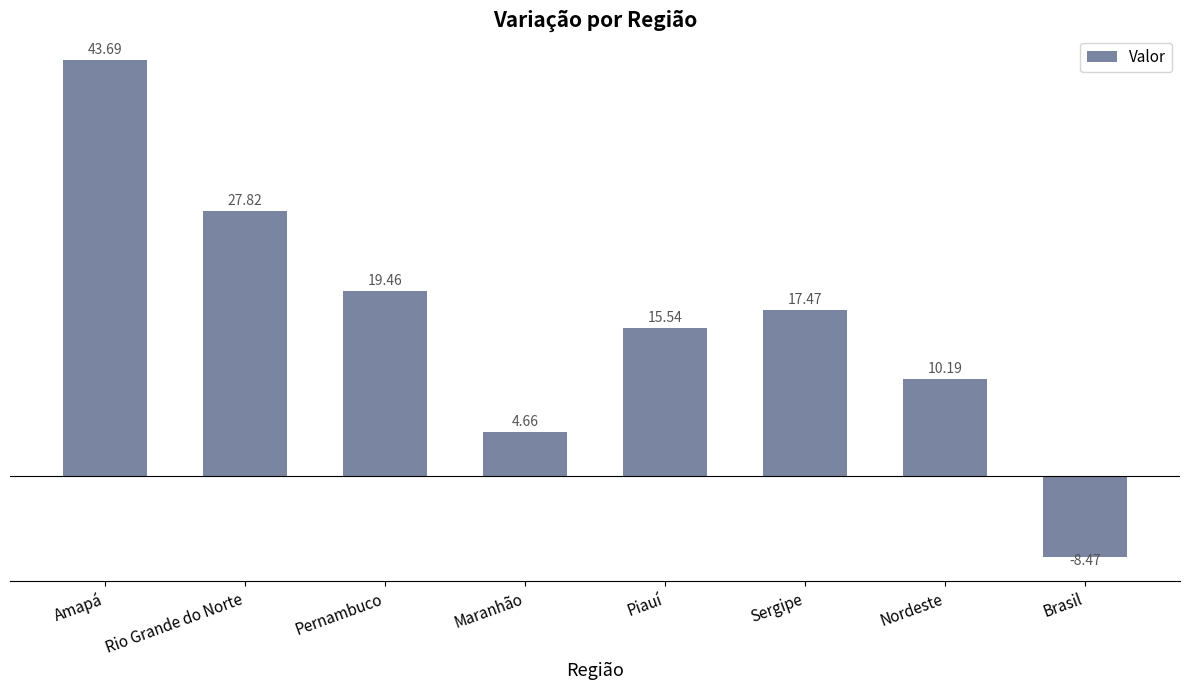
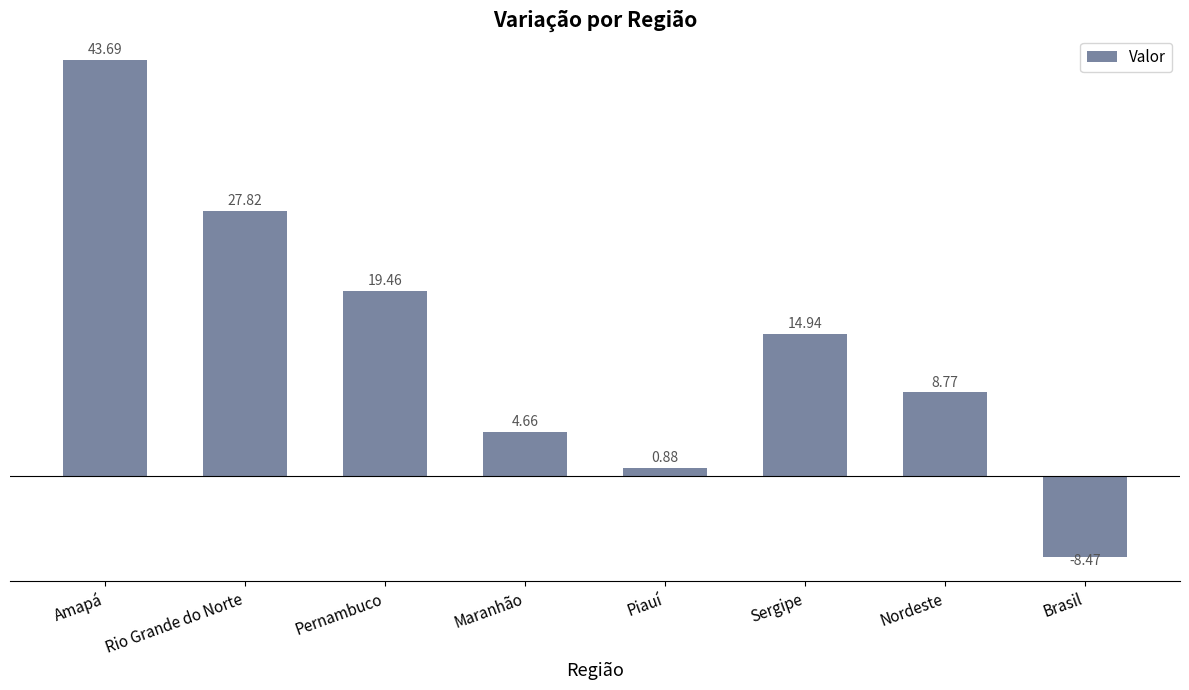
  {
    "Amapá": 43.69,
    "Rio Grande do Norte": 27.82,
    "Pernambuco": 19.46,
    "Maranhão": 4.66,
-   "Piauí": 15.54,
-   "Sergipe": 17.47,
-   "Nordeste": 10.19,
+   "Piauí": 0.88,
+   "Sergipe": 14.94,
+   "Nordeste": 8.77,
    "Brasil": -8.47
  }
